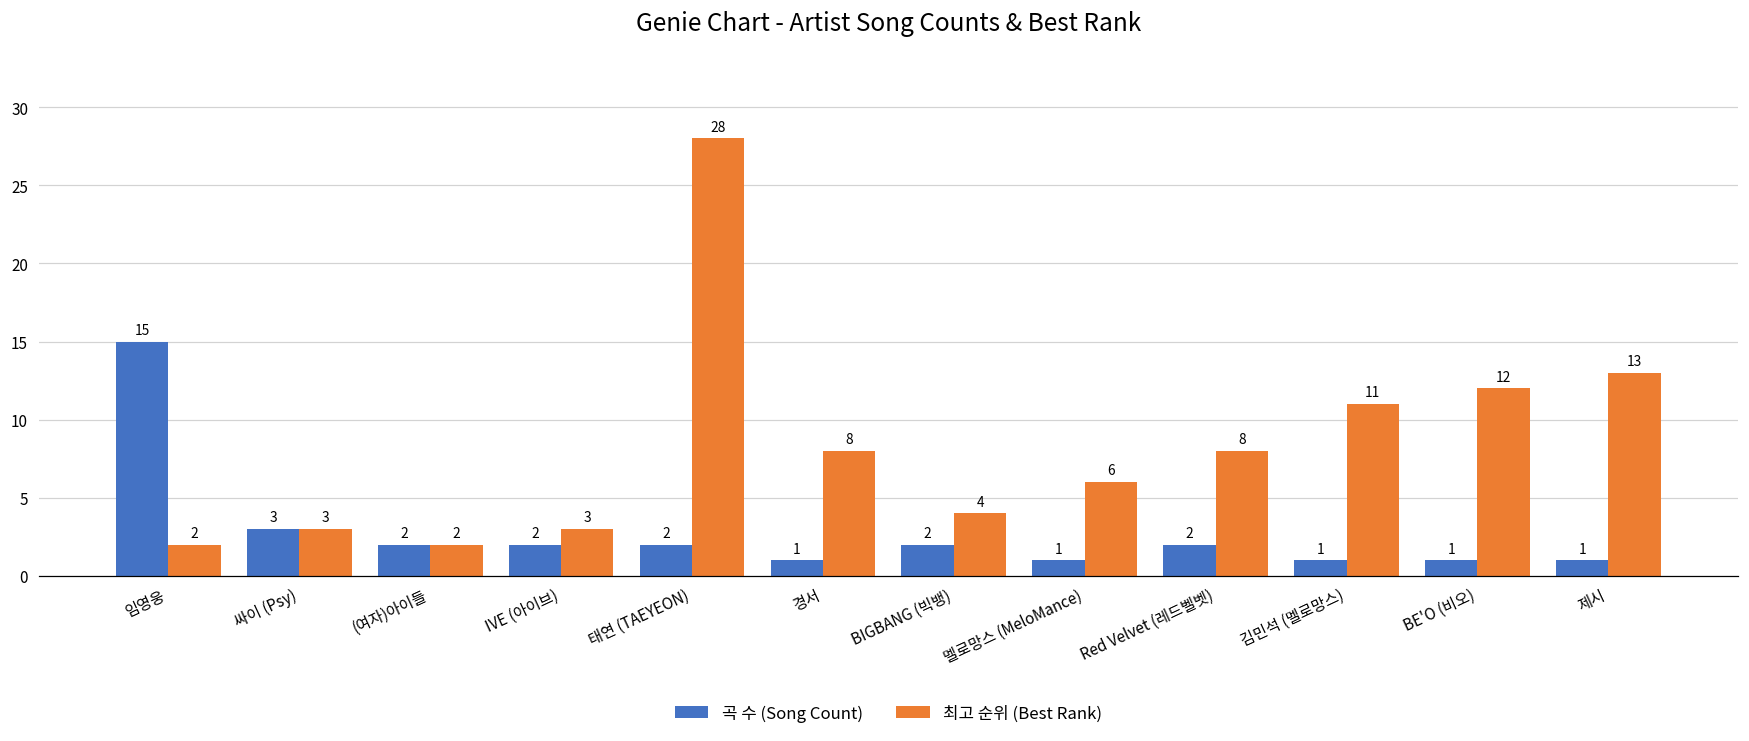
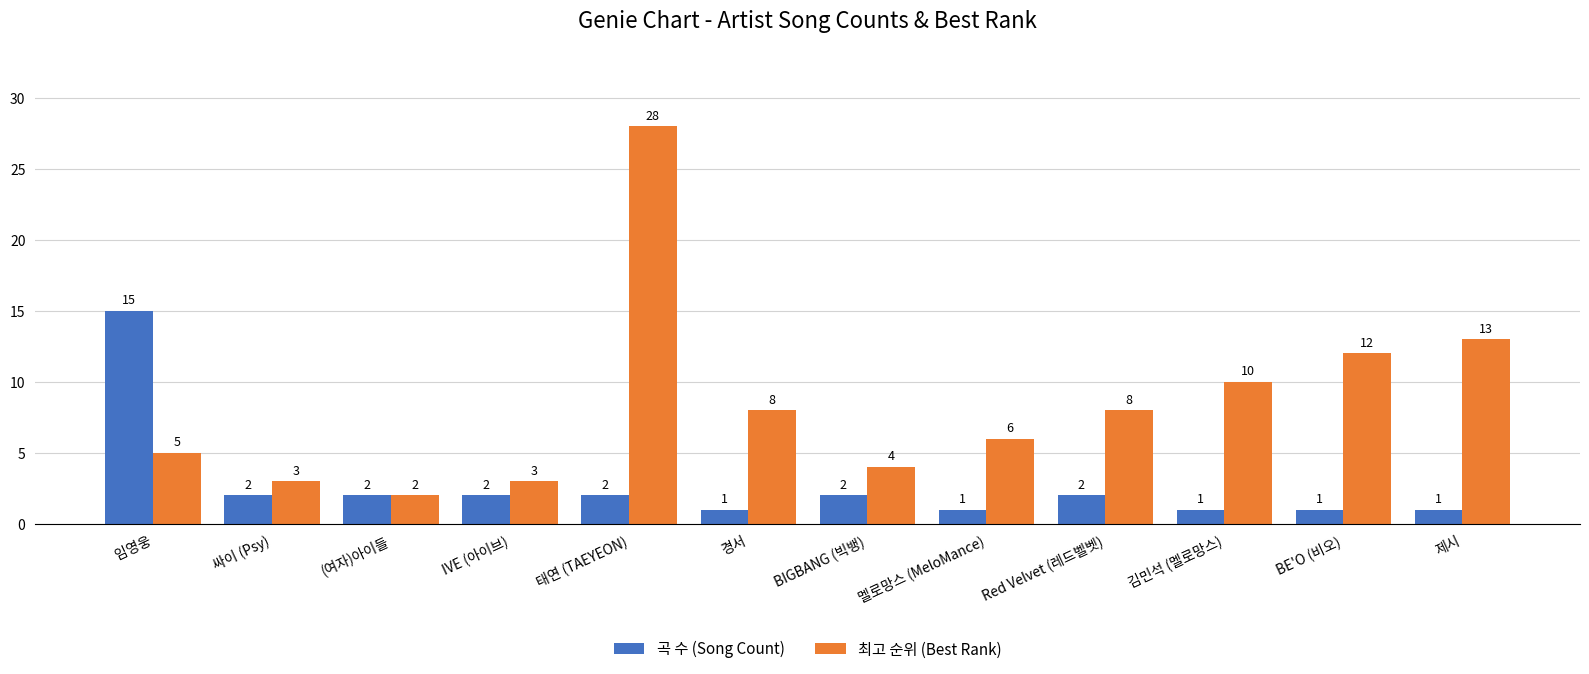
  {
    "곡 수 (Song Count)": {
      "임영웅": 15,
-     "싸이 (Psy)": 3,
+     "싸이 (Psy)": 2,
      "(여자)아이들": 2,
      "IVE (아이브)": 2,
      "태연 (TAEYEON)": 2,
      "경서": 1,
      "BIGBANG (빅뱅)": 2,
      "멜로망스 (MeloMance)": 1,
      "Red Velvet (레드벨벳)": 2,
      "김민석 (멜로망스)": 1,
      "BE'O (비오)": 1,
      "제시": 1
    },
    "최고 순위 (Best Rank)": {
-     "임영웅": 2,
+     "임영웅": 5,
      "싸이 (Psy)": 3,
      "(여자)아이들": 2,
      "IVE (아이브)": 3,
      "태연 (TAEYEON)": 28,
      "경서": 8,
      "BIGBANG (빅뱅)": 4,
      "멜로망스 (MeloMance)": 6,
      "Red Velvet (레드벨벳)": 8,
-     "김민석 (멜로망스)": 11,
+     "김민석 (멜로망스)": 10,
      "BE'O (비오)": 12,
      "제시": 13
    }
  }
